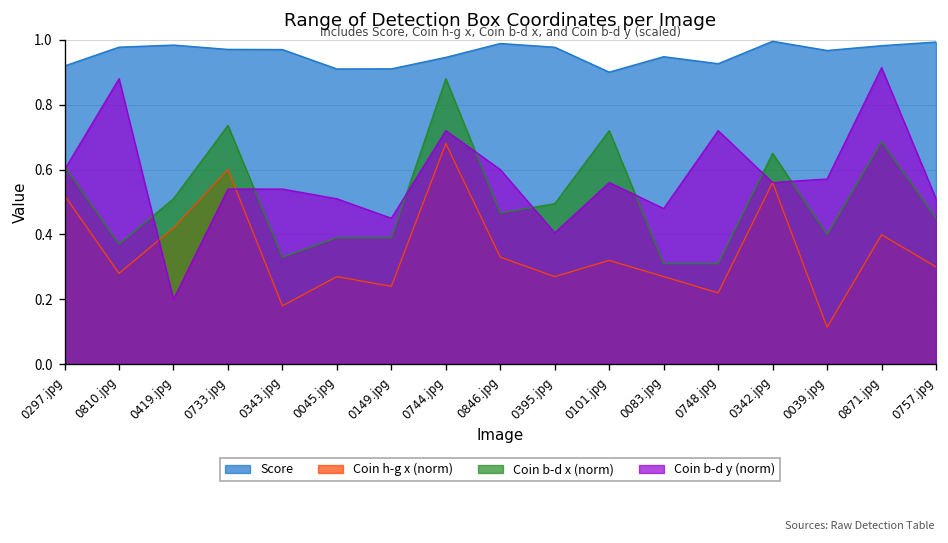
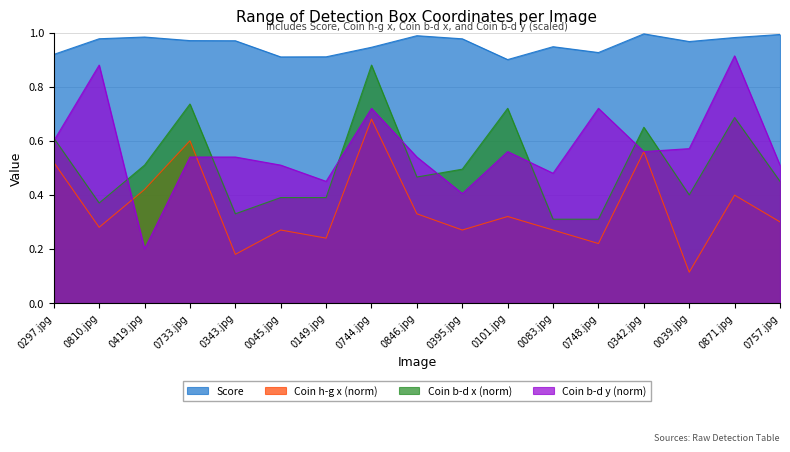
  {
    "Score": {
      "0297.jpg": 0.92,
      "0810.jpg": 0.98,
      "0419.jpg": 0.98,
      "0733.jpg": 0.97,
      "0343.jpg": 0.97,
      "0045.jpg": 0.91,
      "0149.jpg": 0.91,
      "0744.jpg": 0.95,
      "0846.jpg": 0.99,
      "0395.jpg": 0.98,
      "0101.jpg": 0.90,
      "0083.jpg": 0.95,
      "0748.jpg": 0.93,
      "0342.jpg": 1.00,
      "0039.jpg": 0.97,
      "0871.jpg": 0.98,
      "0757.jpg": 0.99
    },
    "Coin h-g x (norm)": {
      "0297.jpg": 0.52,
      "0810.jpg": 0.28,
      "0419.jpg": 0.42,
      "0733.jpg": 0.60,
      "0343.jpg": 0.18,
      "0045.jpg": 0.27,
      "0149.jpg": 0.24,
      "0744.jpg": 0.68,
      "0846.jpg": 0.33,
      "0395.jpg": 0.27,
      "0101.jpg": 0.32,
      "0083.jpg": 0.27,
      "0748.jpg": 0.22,
      "0039.jpg": 0.11,
      "0871.jpg": 0.40,
      "0757.jpg": 0.30
    },
    "Coin b-d x (norm)": {
      "0297.jpg": 0.61,
      "0810.jpg": 0.37,
      "0419.jpg": 0.51,
      "0733.jpg": 0.74,
      "0343.jpg": 0.33,
      "0045.jpg": 0.39,
      "0149.jpg": 0.39,
      "0744.jpg": 0.88,
      "0846.jpg": 0.47,
      "0395.jpg": 0.50,
      "0101.jpg": 0.72,
      "0083.jpg": 0.31,
      "0748.jpg": 0.31,
      "0342.jpg": 0.65,
      "0039.jpg": 0.40,
      "0871.jpg": 0.69,
      "0757.jpg": 0.45
    },
    "Coin b-d y (norm)": {
      "0297.jpg": 0.60,
      "0810.jpg": 0.88,
      "0419.jpg": 0.20,
      "0733.jpg": 0.54,
      "0343.jpg": 0.54,
      "0045.jpg": 0.51,
      "0149.jpg": 0.45,
      "0744.jpg": 0.72,
-     "0846.jpg": 0.60,
+     "0846.jpg": 0.54,
      "0395.jpg": 0.41,
      "0101.jpg": 0.56,
      "0083.jpg": 0.48,
      "0748.jpg": 0.72,
      "0039.jpg": 0.57,
      "0871.jpg": 0.91,
      "0757.jpg": 0.51
    }
  }
